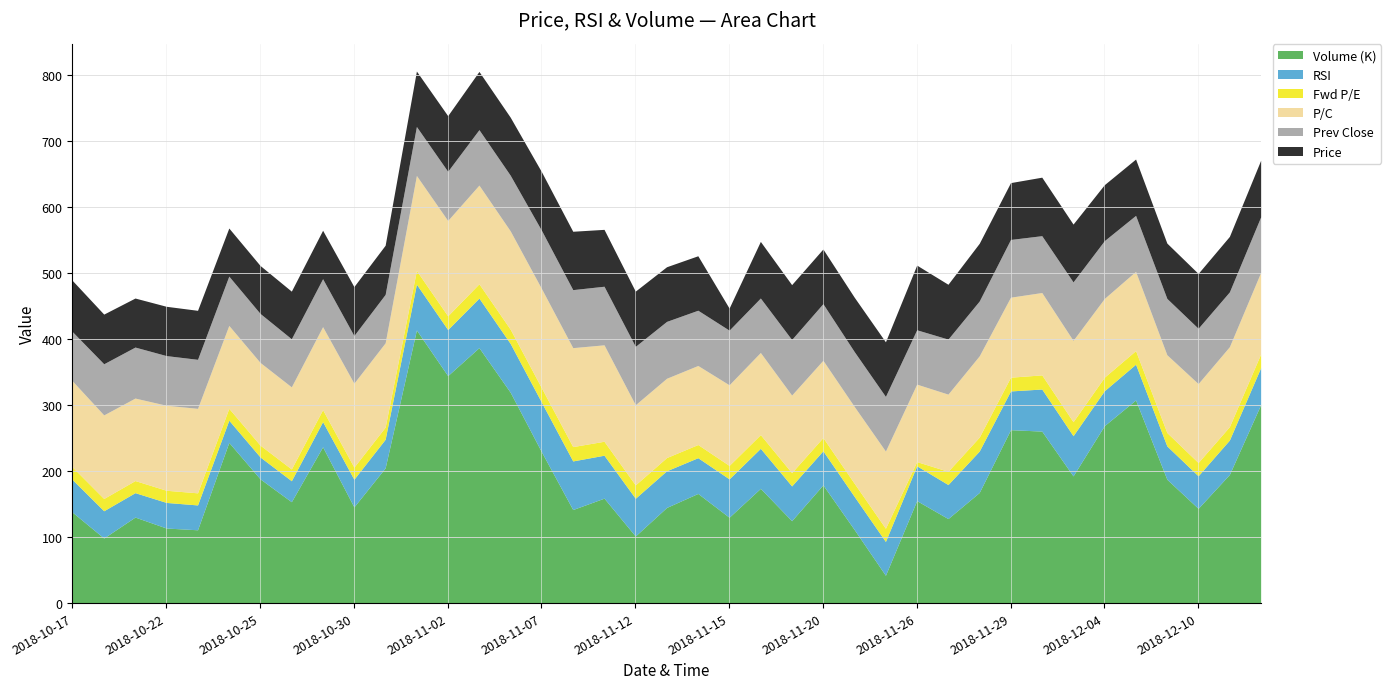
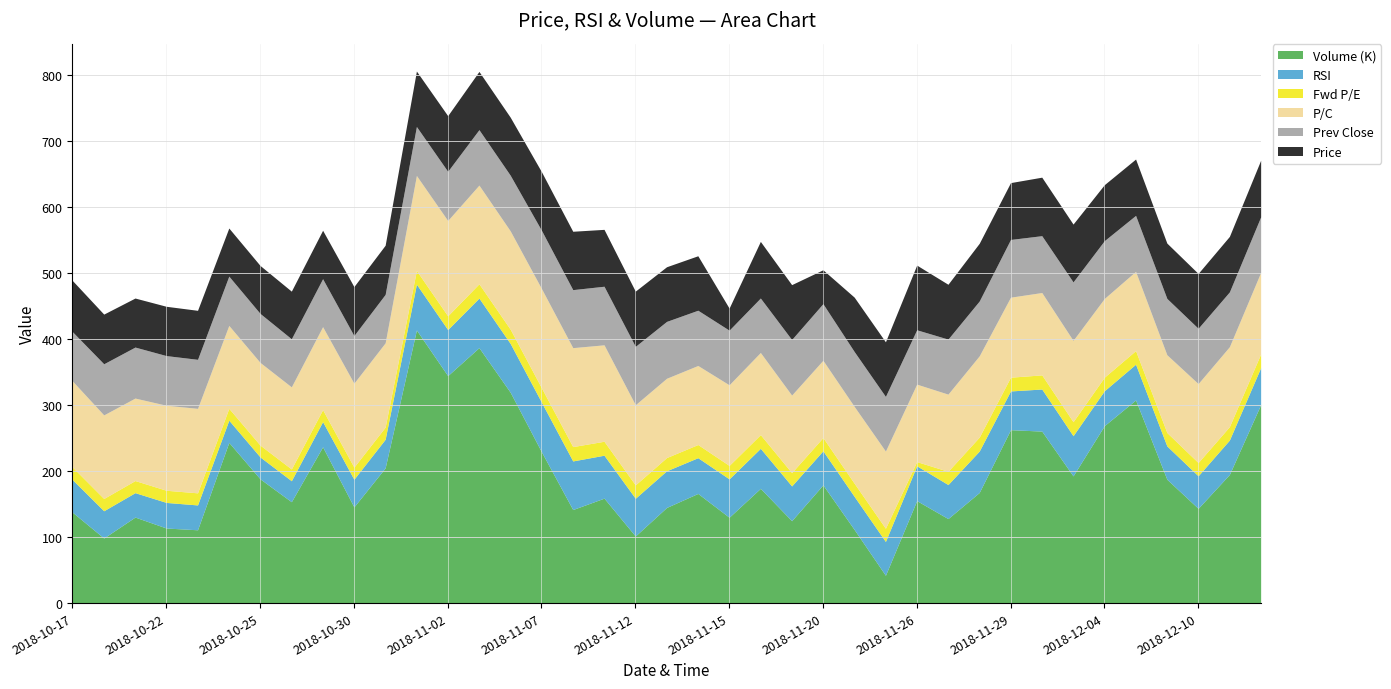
  {
    "Volume (K)": {
      "2018-10-17": 140,
      "2018-10-22": 110,
      "2018-10-25": 190,
      "2018-10-30": 150,
      "2018-11-02": 340,
      "2018-11-07": 230,
      "2018-11-12": 100,
      "2018-11-15": 130,
      "2018-11-20": 180,
      "2018-11-26": 160,
      "2018-11-29": 260,
      "2018-12-04": 270,
      "2018-12-10": 140
    },
    "RSI": {
      "2018-10-17": 50,
      "2018-10-22": 40,
      "2018-10-25": 30,
      "2018-10-30": 40,
      "2018-11-02": 70,
      "2018-11-07": 80,
      "2018-11-12": 60,
      "2018-11-15": 60,
      "2018-11-20": 50,
      "2018-11-26": 50,
      "2018-11-29": 60,
      "2018-12-04": 50,
      "2018-12-10": 50
    },
    "Fwd P/E": {
      "2018-10-17": 20,
      "2018-10-22": 20,
      "2018-10-25": 20,
      "2018-10-30": 20,
      "2018-11-02": 20,
      "2018-11-07": 20,
      "2018-11-12": 20,
      "2018-11-15": 20,
      "2018-11-20": 20,
      "2018-11-26": 10,
      "2018-11-29": 20,
      "2018-12-04": 20,
      "2018-12-10": 20
    },
    "P/C": {
      "2018-10-17": 130,
      "2018-10-22": 130,
      "2018-10-25": 130,
      "2018-10-30": 130,
      "2018-11-02": 140,
      "2018-11-07": 150,
      "2018-11-12": 120,
      "2018-11-15": 120,
      "2018-11-20": 120,
      "2018-11-26": 120,
      "2018-11-29": 120,
      "2018-12-04": 120,
      "2018-12-10": 120
    },
    "Prev Close": {
      "2018-10-17": 70,
      "2018-10-22": 80,
      "2018-10-25": 70,
      "2018-10-30": 70,
      "2018-11-02": 70,
      "2018-11-07": 90,
      "2018-11-12": 90,
      "2018-11-15": 80,
      "2018-11-20": 90,
      "2018-11-26": 80,
      "2018-11-29": 90,
      "2018-12-04": 90,
      "2018-12-10": 80
    },
    "Price": {
      "2018-10-17": 80,
      "2018-10-22": 70,
      "2018-10-25": 70,
      "2018-10-30": 70,
      "2018-11-02": 80,
      "2018-11-07": 90,
      "2018-11-12": 80,
      "2018-11-15": 30,
-     "2018-11-20": 80,
+     "2018-11-20": 50,
      "2018-11-26": 100,
      "2018-11-29": 90,
      "2018-12-04": 80,
      "2018-12-10": 80
    }
  }
